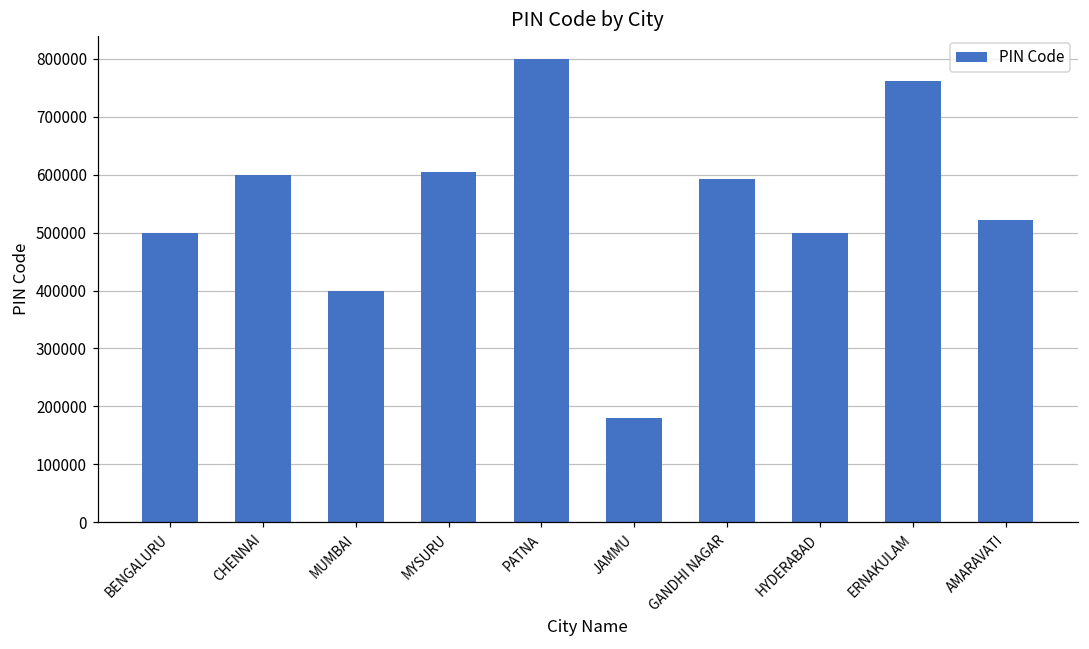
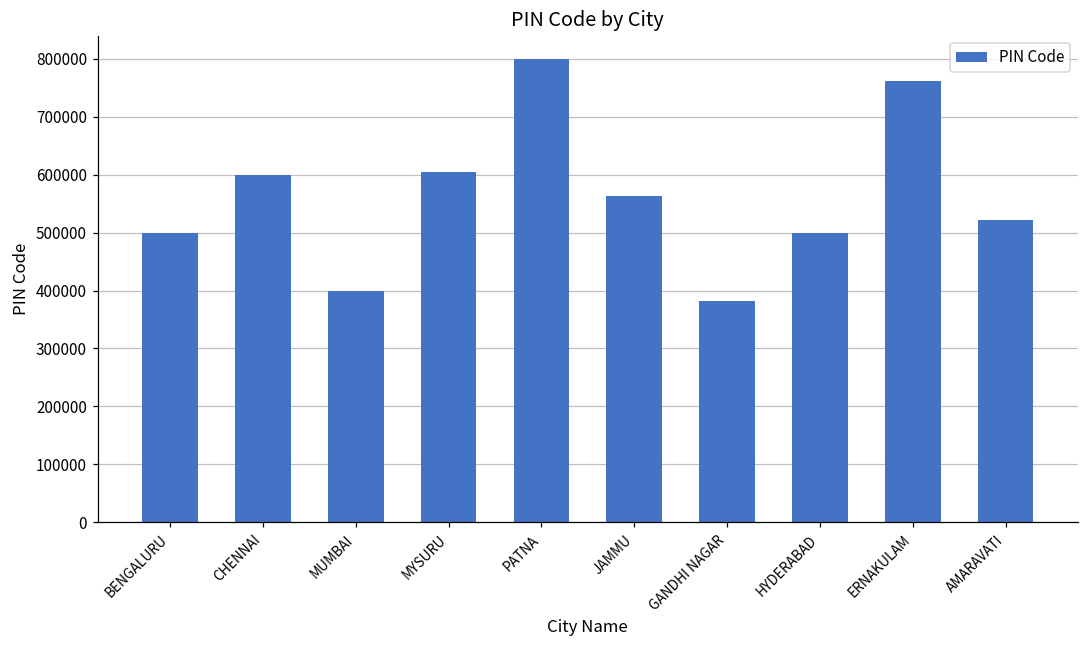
  {
    "BENGALURU": 500000,
    "CHENNAI": 600000,
    "MUMBAI": 400000,
    "MYSURU": 600000,
    "PATNA": 800000,
-   "JAMMU": 180000,
-   "GANDHI NAGAR": 590000,
+   "JAMMU": 560000,
+   "GANDHI NAGAR": 380000,
    "HYDERABAD": 500000,
    "ERNAKULAM": 760000,
    "AMARAVATI": 520000
  }
